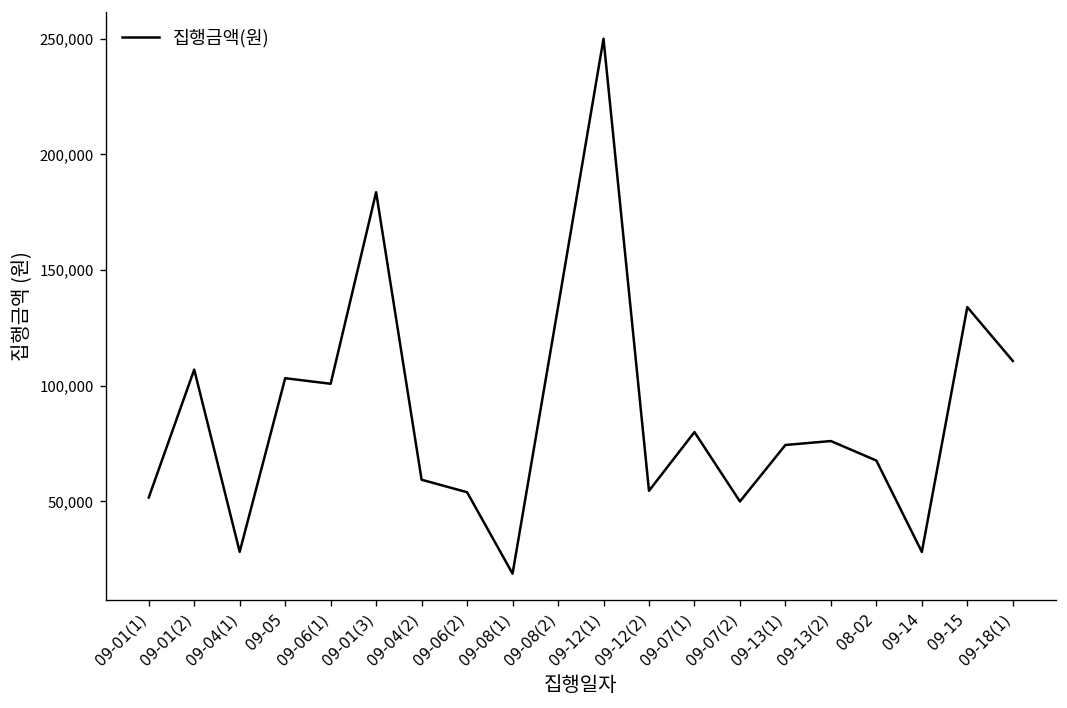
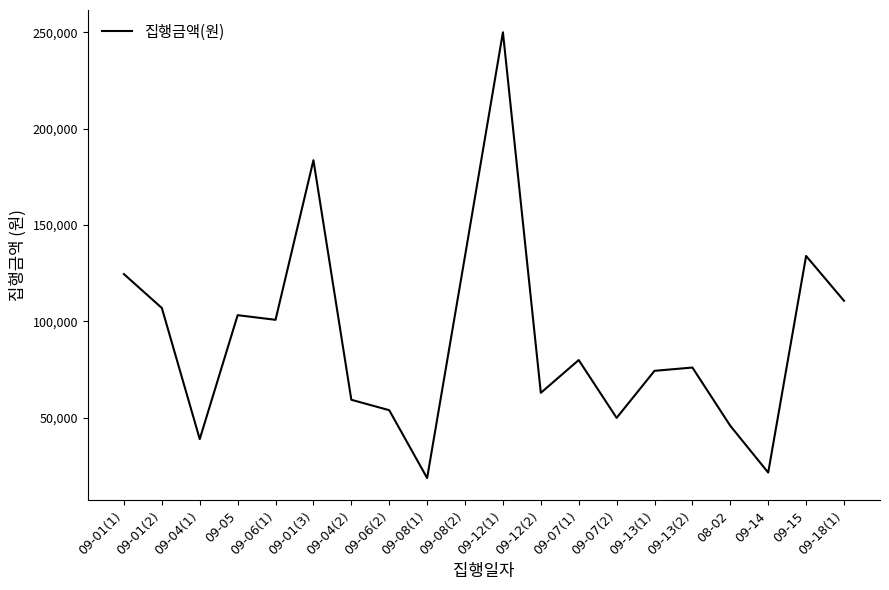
  {
-   "09-01(1)": "52,000",
+   "09-01(1)": "125,000",
    "09-01(2)": "107,000",
-   "09-04(1)": "28,000",
+   "09-04(1)": "39,000",
    "09-05": "103,000",
    "09-06(1)": "101,000",
    "09-01(3)": "184,000",
    "09-04(2)": "59,000",
    "09-06(2)": "54,000",
    "09-08(1)": "19,000",
    "09-08(2)": "134,000",
    "09-12(1)": "250,000",
-   "09-12(2)": "55,000",
+   "09-12(2)": "63,000",
    "09-07(1)": "80,000",
    "09-07(2)": "50,000",
    "09-13(1)": "74,000",
    "09-13(2)": "76,000",
-   "08-02": "68,000",
-   "09-14": "28,000",
+   "08-02": "46,000",
+   "09-14": "22,000",
    "09-15": "134,000",
    "09-18(1)": "111,000"
  }
